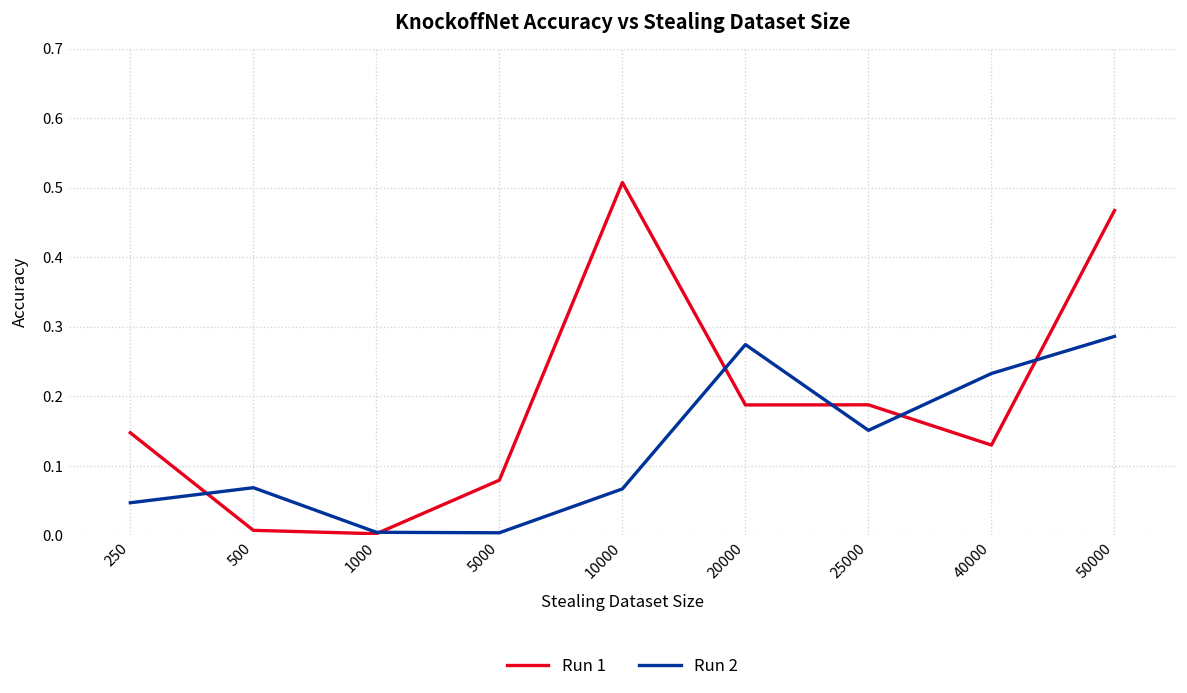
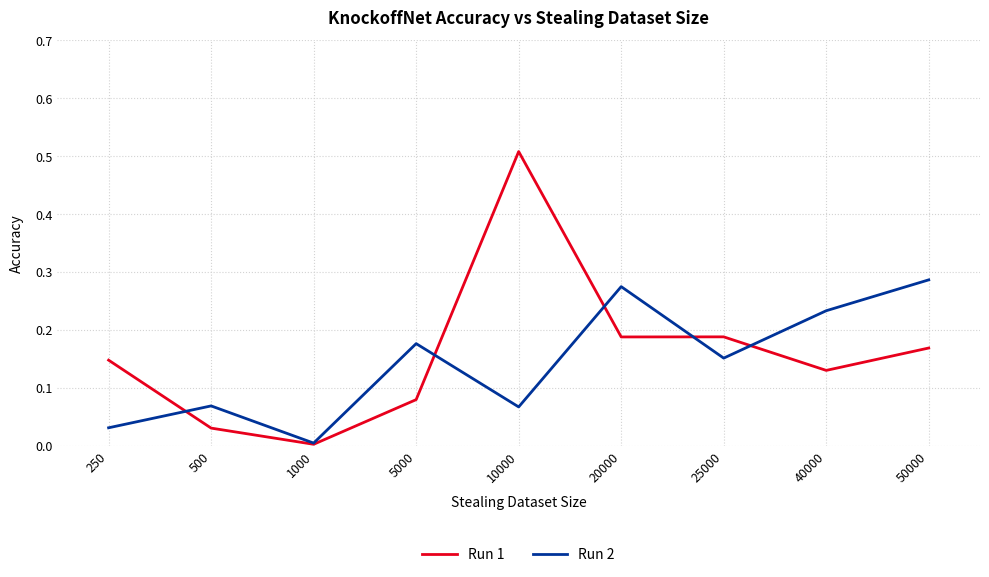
  {
    "Run 1": {
      "250": 0.15,
-     "500": 0.01,
+     "500": 0.03,
      "5000": 0.08,
      "10000": 0.51,
      "20000": 0.19,
      "25000": 0.19,
      "40000": 0.13,
-     "50000": 0.47
+     "50000": 0.17
    },
    "Run 2": {
-     "250": 0.05,
+     "250": 0.03,
      "500": 0.07,
-     "5000": 0.00,
+     "5000": 0.18,
      "10000": 0.07,
      "20000": 0.27,
      "25000": 0.15,
      "40000": 0.23,
      "50000": 0.29
    }
  }
